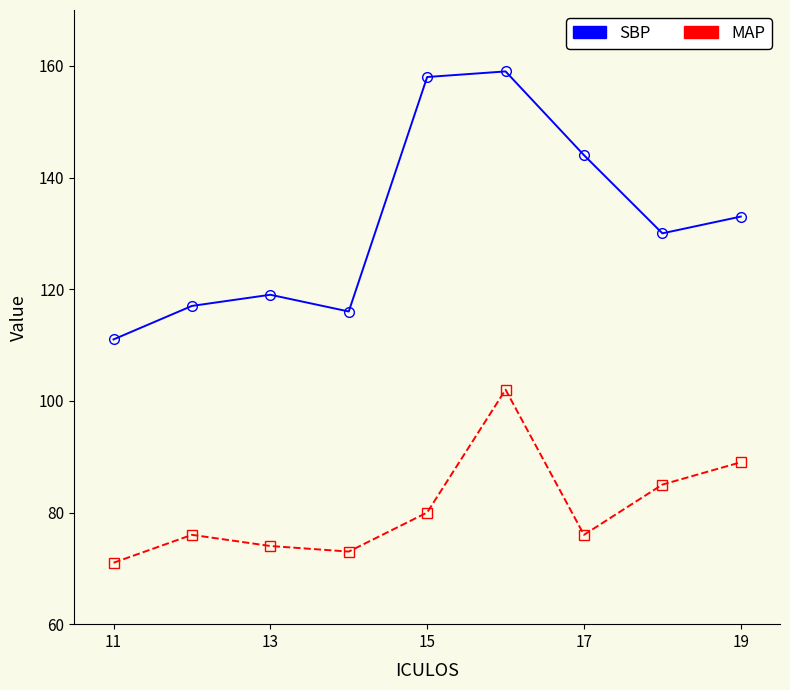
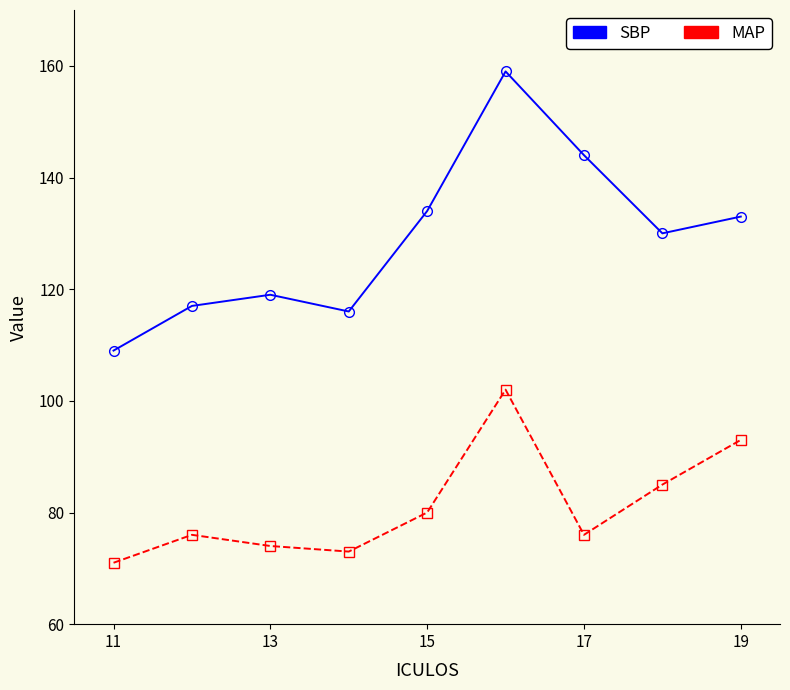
  {
    "SBP": {
-     "11": 111,
+     "11": 109,
      "13": 119,
-     "15": 158,
+     "15": 134,
      "17": 144,
      "19": 133
    },
    "MAP": {
      "11": 71,
      "13": 74,
      "15": 80,
      "17": 76,
-     "19": 89
+     "19": 93
    }
  }
